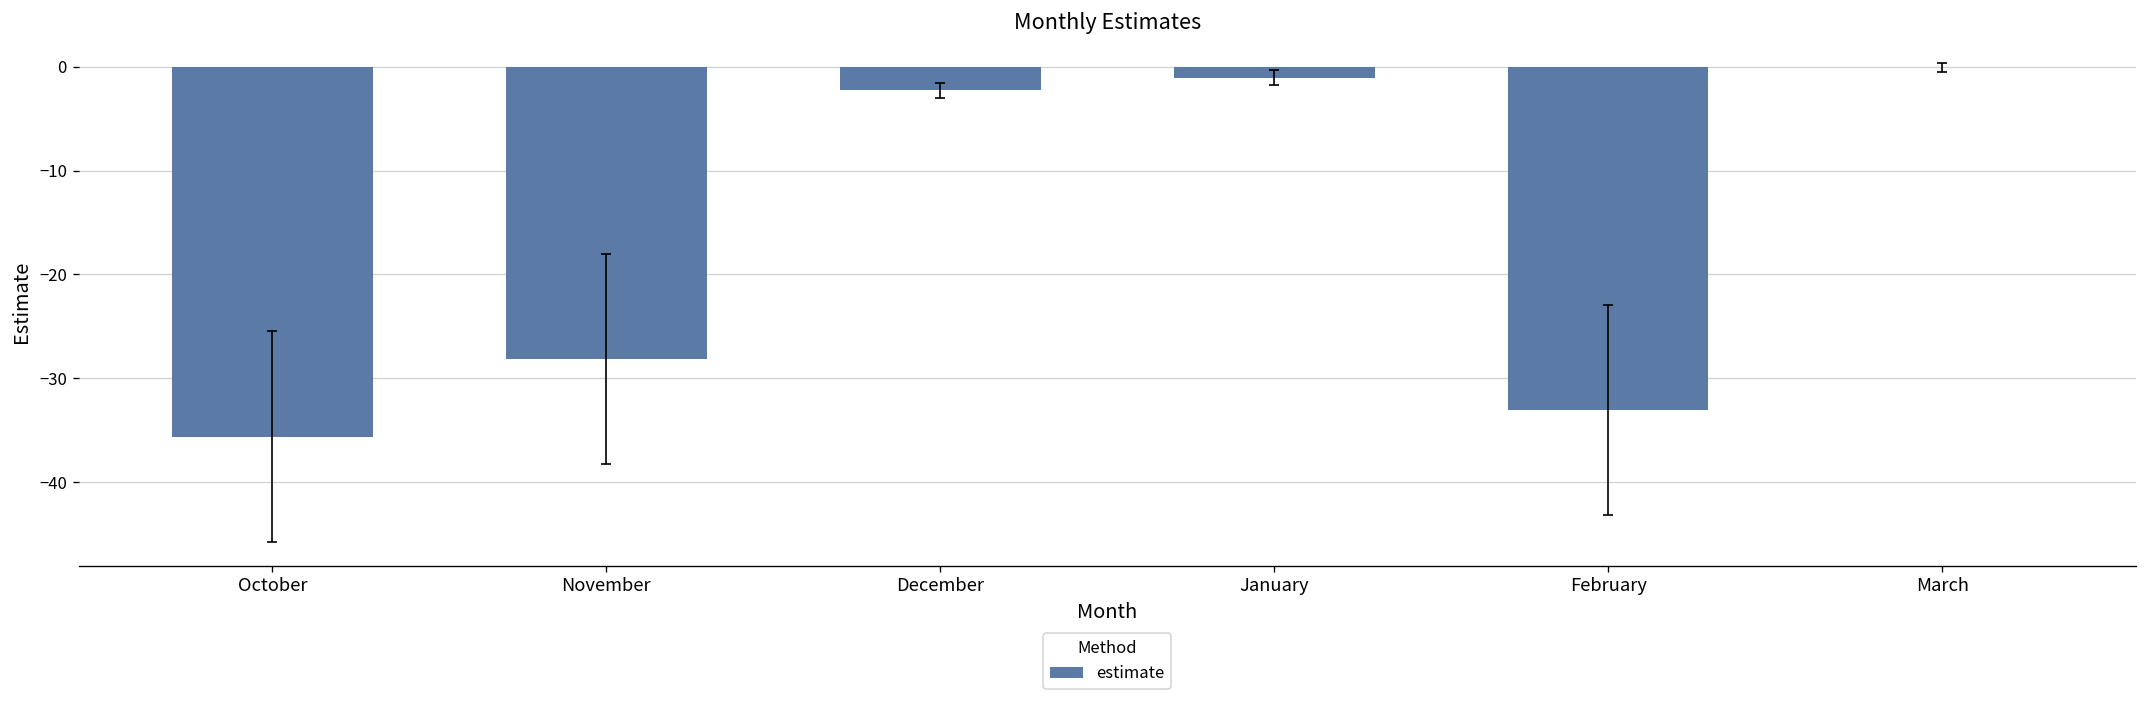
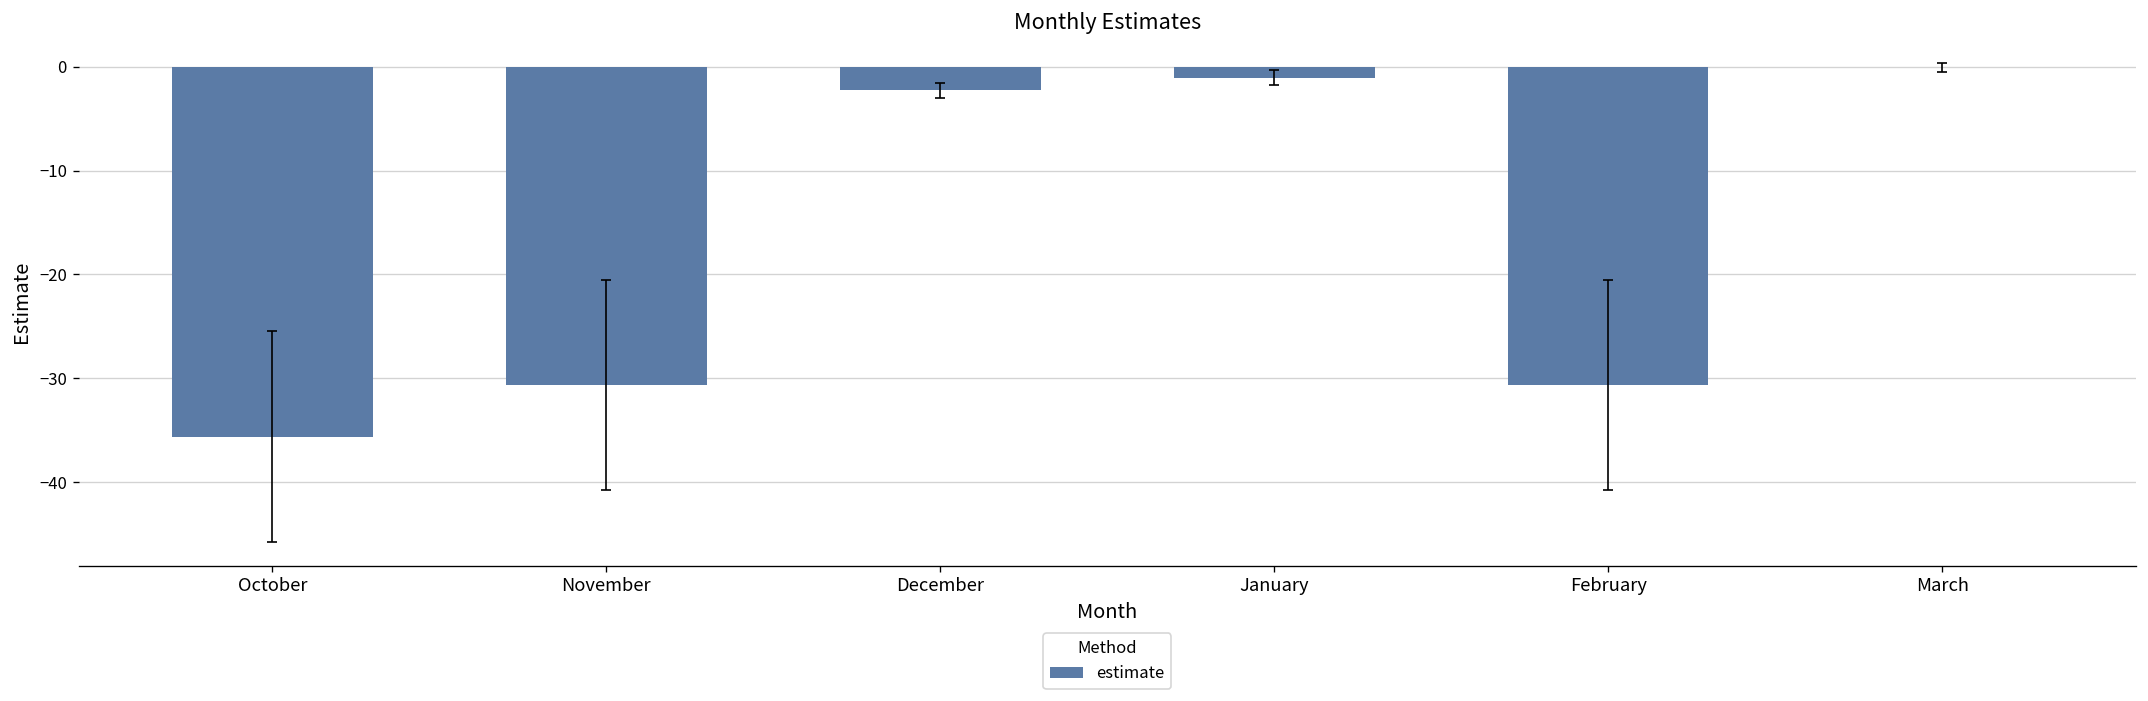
  {
    "estimate": {
      "October": -36,
-     "November": -28,
+     "November": -31,
      "December": -2,
      "January": -1,
-     "February": -33
+     "February": -31
    }
  }
